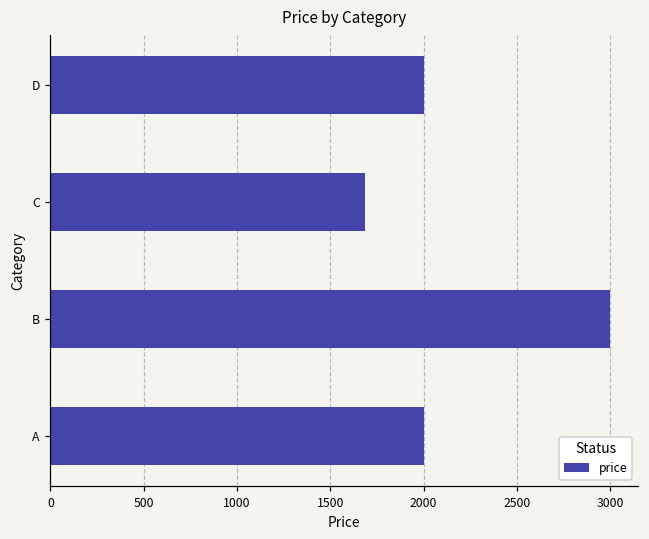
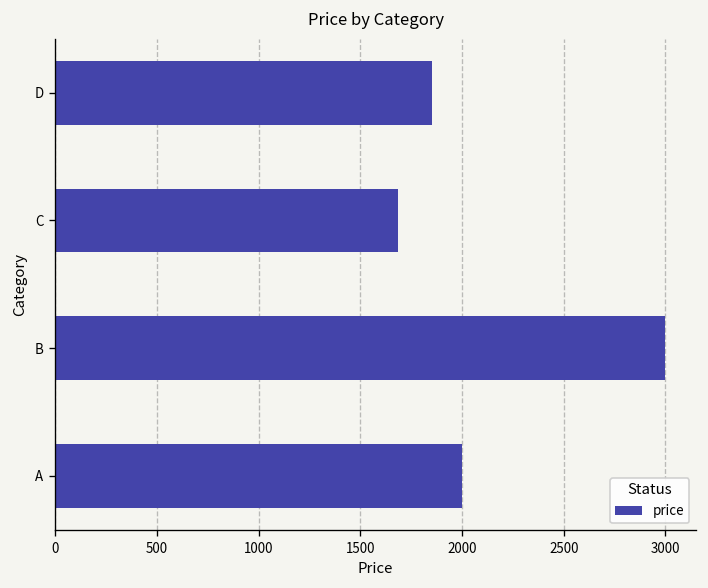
  {
-   "D": 2000,
+   "D": 1850,
    "C": 1690,
    "B": 3000,
    "A": 2000
  }
